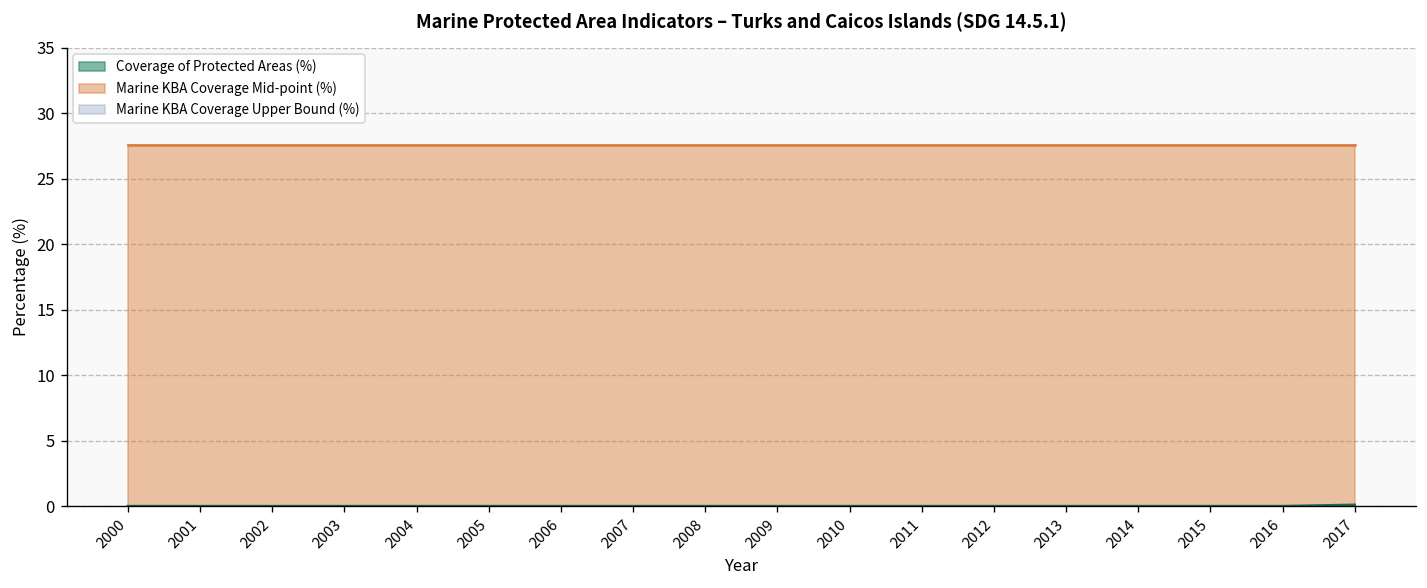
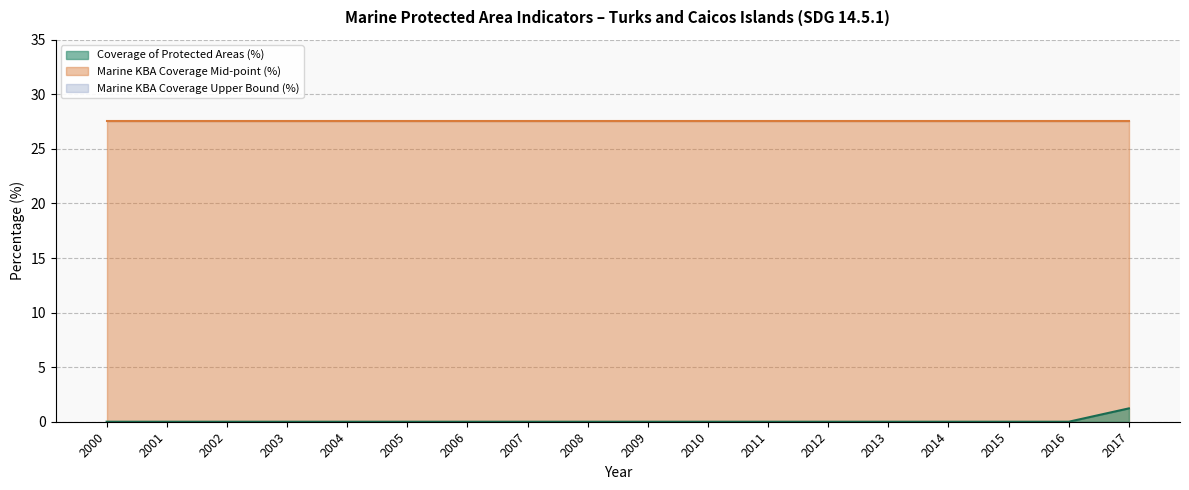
  {
    "Marine KBA Coverage Mid-point (%)": {
      "2000": 27.5,
      "2001": 27.5,
      "2002": 27.5,
      "2003": 27.5,
      "2004": 27.5,
      "2005": 27.5,
      "2006": 27.5,
      "2007": 27.5,
      "2008": 27.5,
      "2009": 27.5,
      "2010": 27.5,
      "2011": 27.5,
      "2012": 27.5,
      "2013": 27.5,
      "2014": 27.5,
      "2015": 27.5,
      "2016": 27.5,
      "2017": 27.5
    },
    "Coverage of Protected Areas (%)": {
      "2000": 0.0,
      "2001": 0.0,
      "2002": 0.0,
      "2003": 0.0,
      "2004": 0.0,
      "2005": 0.0,
      "2006": 0.0,
      "2007": 0.0,
      "2008": 0.0,
      "2009": 0.0,
      "2010": 0.0,
      "2011": 0.0,
      "2012": 0.0,
      "2013": 0.0,
      "2014": 0.0,
      "2015": 0.0,
      "2016": 0.0,
-     "2017": 0.1
+     "2017": 1.2
    }
  }
